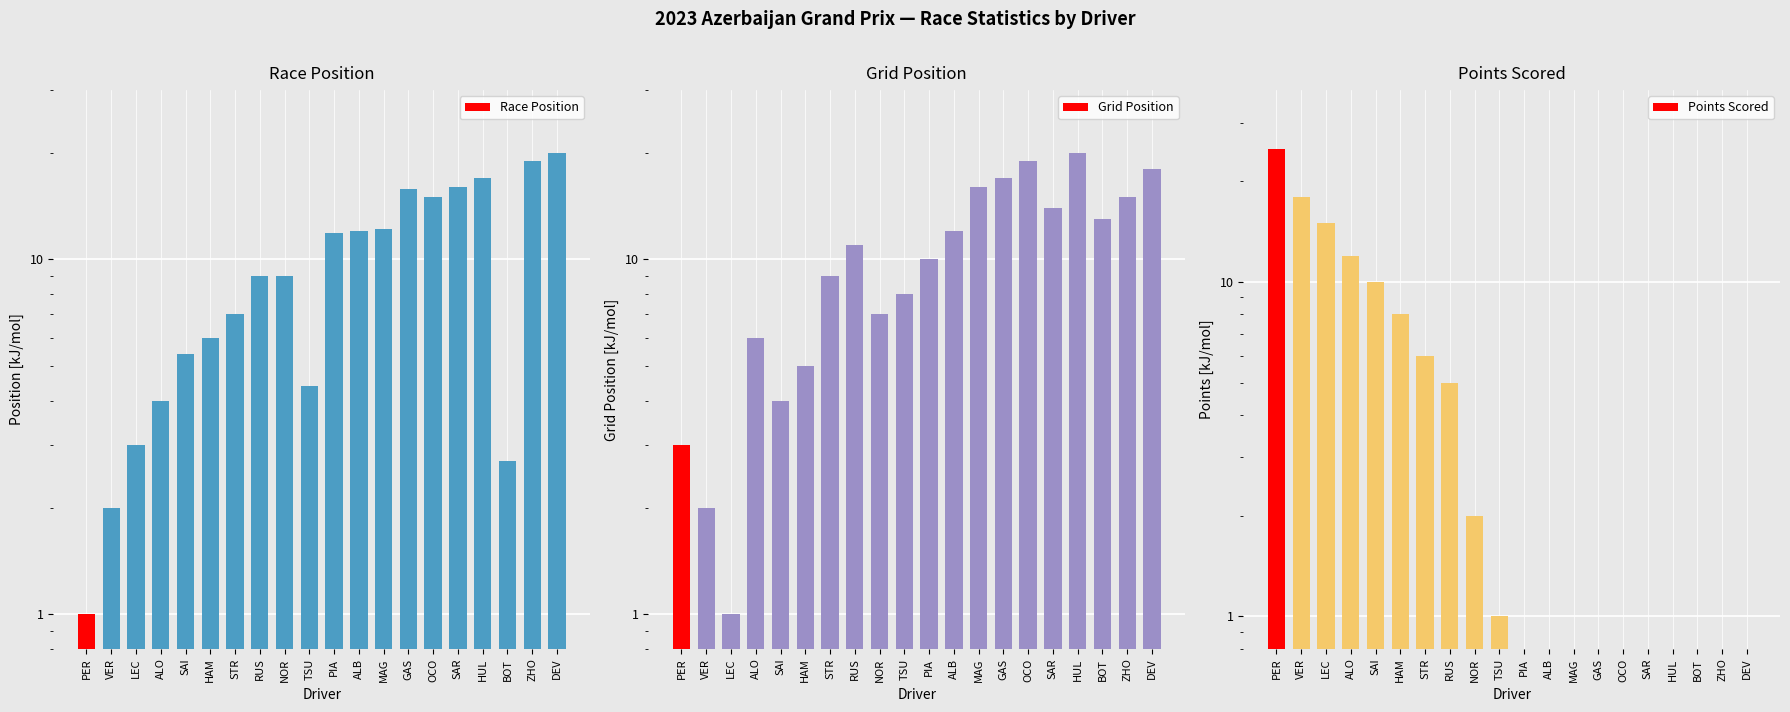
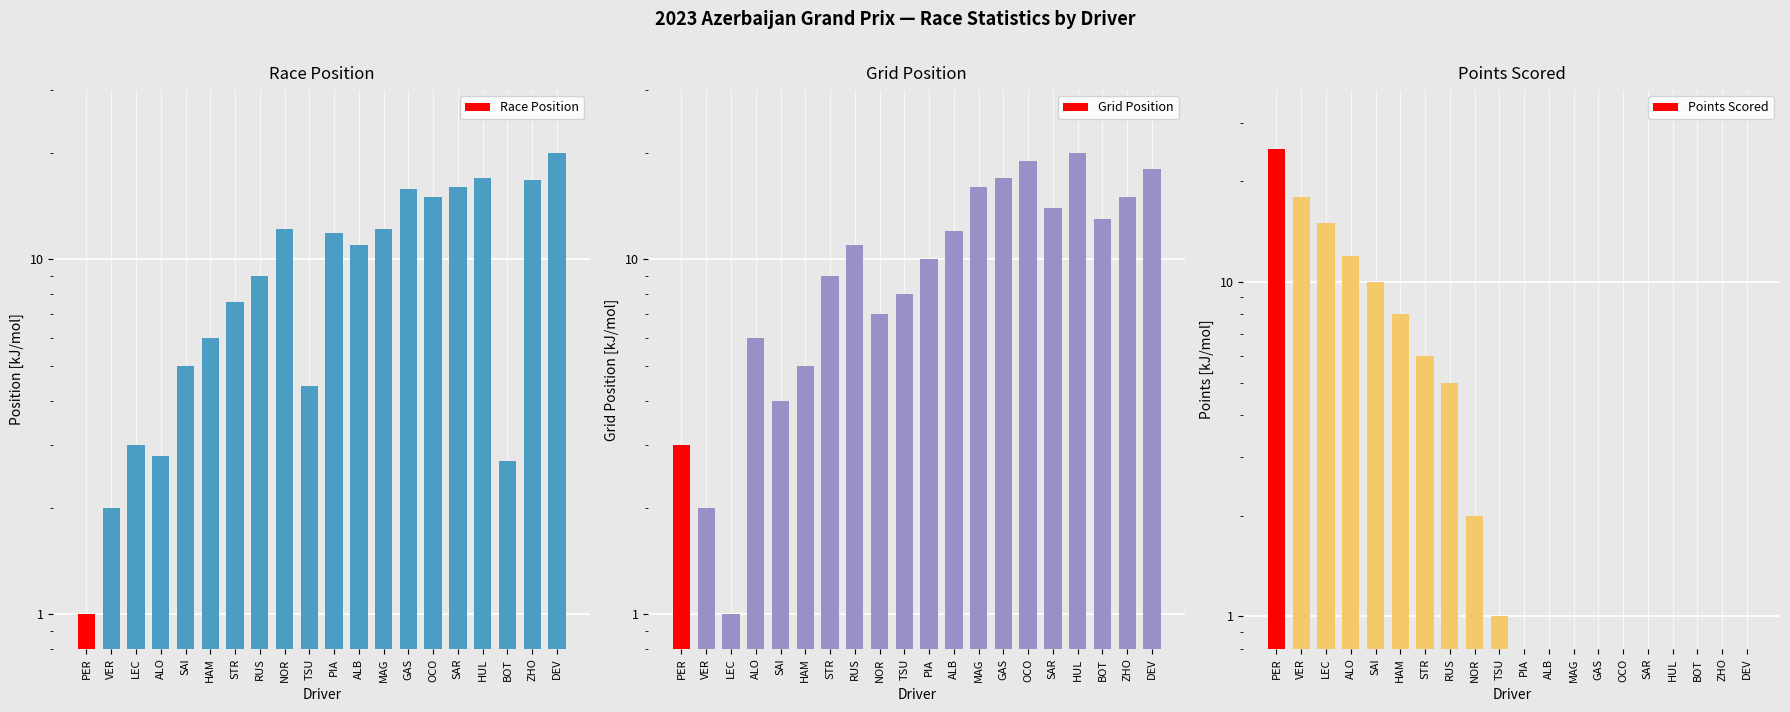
  {
    "Race Position": {
      "PER": 1.0,
      "VER": 2.0,
      "LEC": 3.0,
-     "ALO": 4.0,
-     "SAI": 5.4,
+     "ALO": 2.8,
+     "SAI": 5.0,
      "HAM": 6.0,
-     "STR": 7.0,
+     "STR": 7.6,
      "RUS": 9.0,
-     "NOR": 9.0,
+     "NOR": 12.2,
      "TSU": 4.4,
      "PIA": 11.9,
-     "ALB": 12,
+     "ALB": 11,
      "MAG": 12.2,
      "GAS": 16,
      "OCO": 15.0,
      "SAR": 16,
      "HUL": 17,
      "BOT": 2.7,
-     "ZHO": 19,
+     "ZHO": 17,
      "DEV": 20
    },
    "Grid Position": {
      "PER": 3.0,
      "VER": 2.0,
      "LEC": 1.00,
      "ALO": 6.0,
      "SAI": 4.0,
      "HAM": 5.0,
      "STR": 9.0,
      "RUS": 11.0,
      "NOR": 7.0,
      "TSU": 8.0,
      "PIA": 10.0,
      "ALB": 12.0,
      "MAG": 16,
      "GAS": 17,
      "OCO": 19,
      "SAR": 14.0,
      "HUL": 20,
      "BOT": 13.0,
      "ZHO": 15.0,
      "DEV": 18
    },
    "Points Scored": {
      "PER": 25,
      "VER": 18,
      "LEC": 15,
      "ALO": 12.0,
      "SAI": 10.0,
      "HAM": 8.0,
      "STR": 6.0,
      "RUS": 5.0,
      "NOR": 2.0,
      "TSU": 1.00
    }
  }
